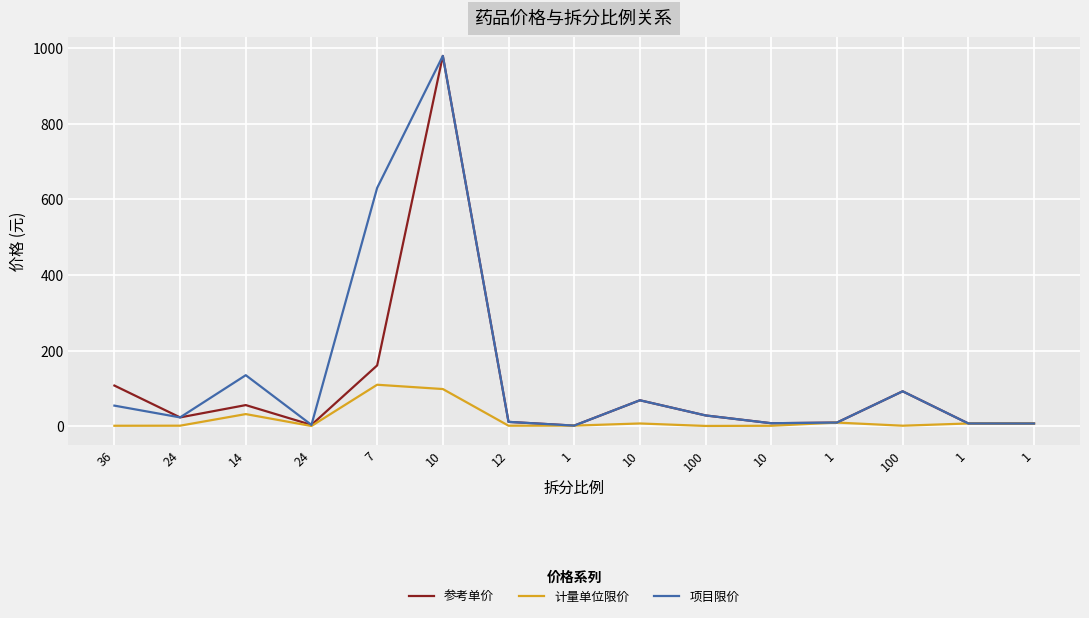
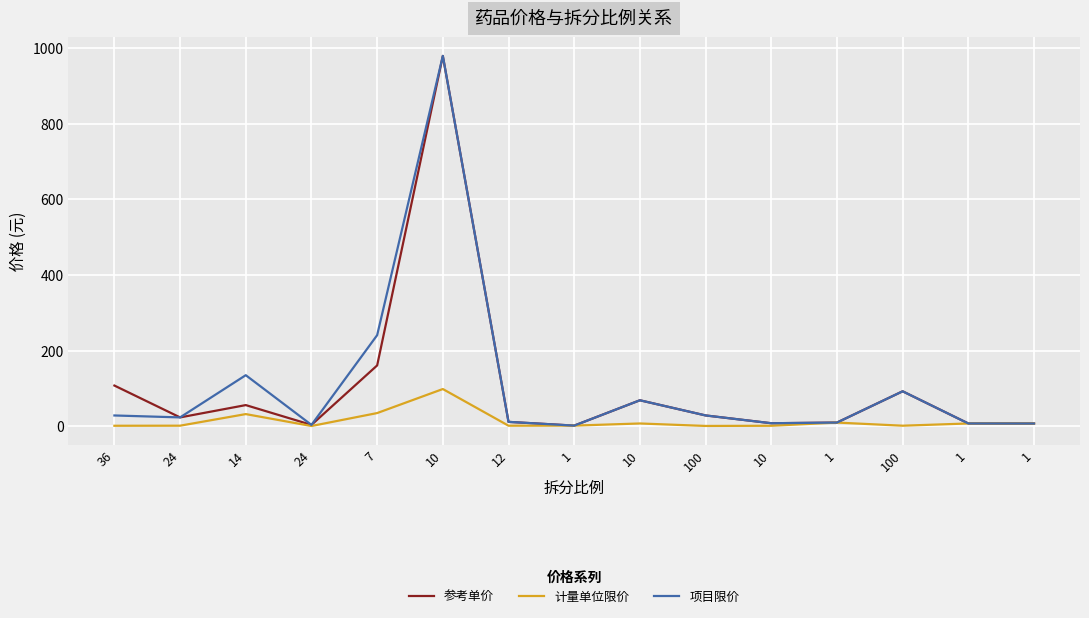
  {
    "参考单价": {
      "36": 110,
      "14": 60,
      "7": 160
    },
    "计量单位限价": {
      "36": 0,
      "14": 30,
-     "7": 110,
+     "7": 30,
      "12": 0
    },
    "项目限价": {
-     "36": 50,
+     "36": 30,
      "14": 130,
-     "7": 630
+     "7": 240
    }
  }
